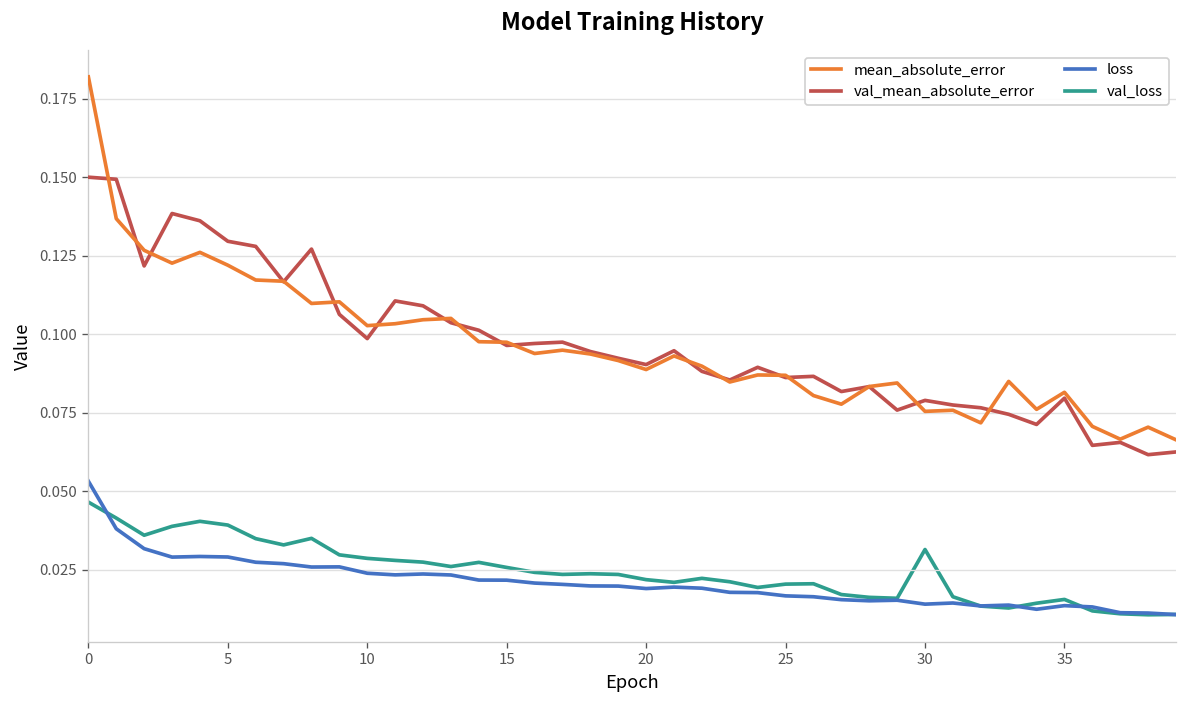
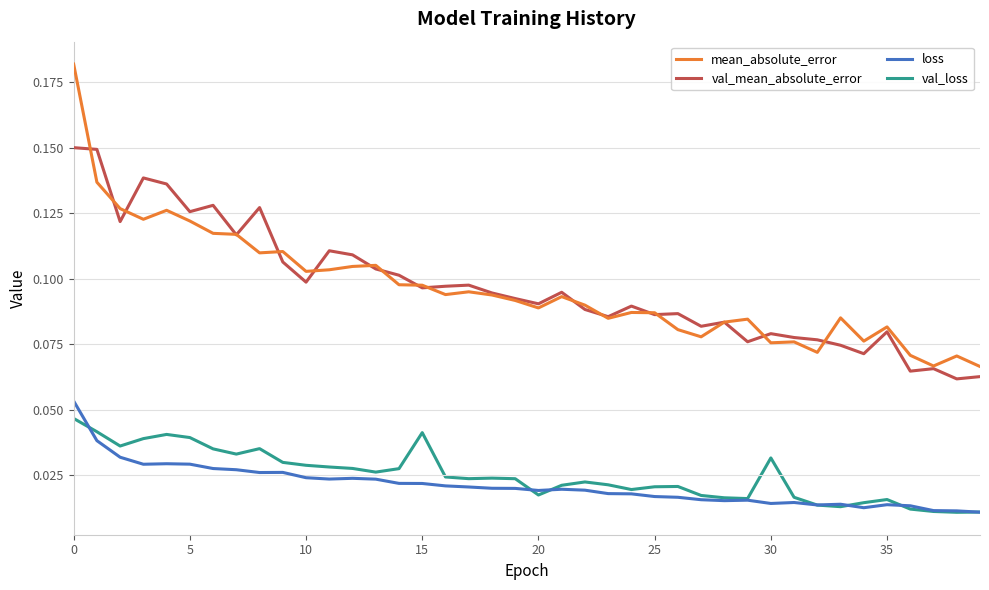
  {
    "mean_absolute_error": {
      "0": 0.182,
      "5": 0.122,
      "10": 0.103,
      "15": 0.097,
      "20": 0.089,
      "30": 0.075,
      "35": 0.082
    },
    "val_mean_absolute_error": {
      "0": 0.150,
-     "5": 0.130,
+     "5": 0.126,
      "10": 0.099,
      "15": 0.096,
      "20": 0.090,
      "30": 0.079,
      "35": 0.080
    },
    "loss": {
      "0": 0.053,
      "5": 0.029,
      "10": 0.024,
      "15": 0.022,
      "20": 0.019,
      "25": 0.017,
      "30": 0.014,
      "35": 0.014
    },
    "val_loss": {
      "0": 0.047,
      "5": 0.039,
      "10": 0.029,
-     "15": 0.026,
-     "20": 0.022,
+     "15": 0.041,
+     "20": 0.017,
      "25": 0.021,
      "30": 0.032,
      "35": 0.016
    }
  }
